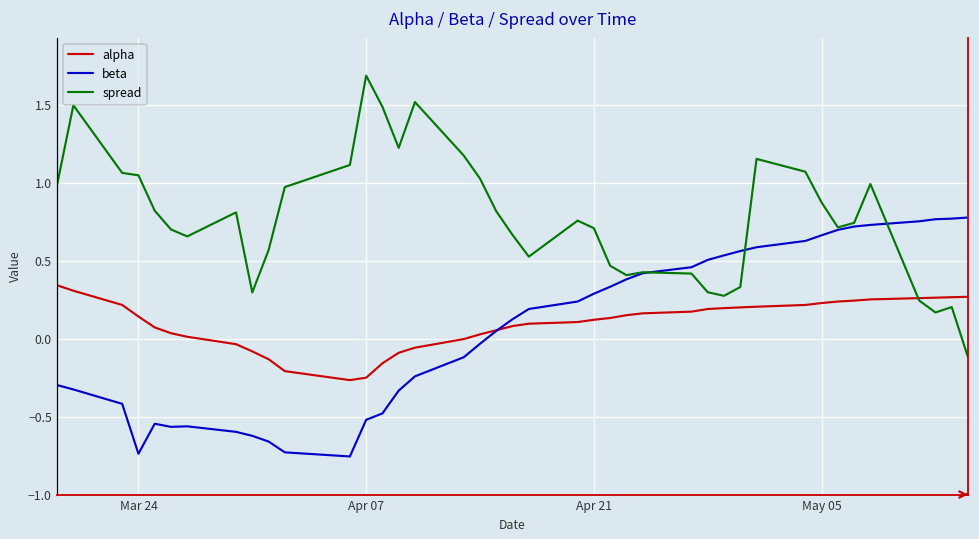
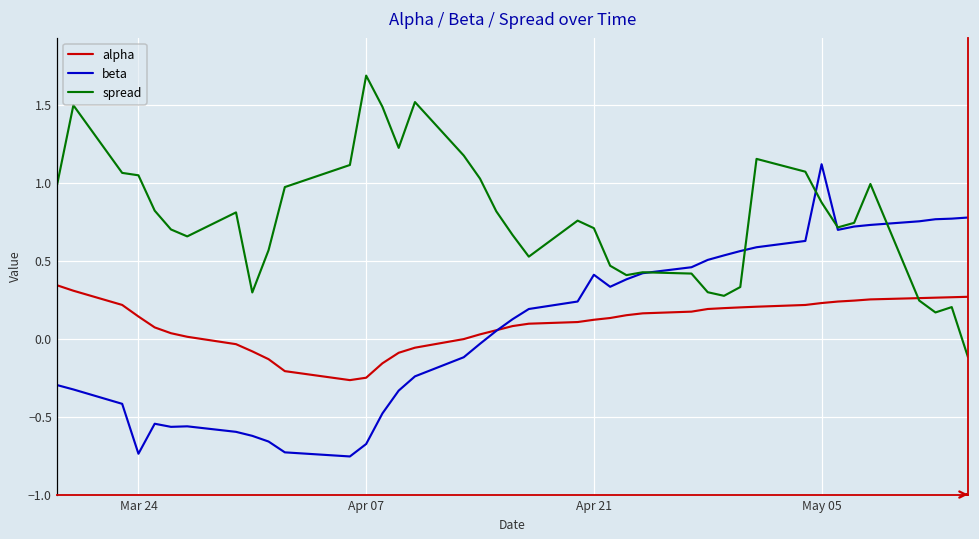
  {
    "alpha": {
      "Mar 24": 0.14,
      "Apr 07": -0.25,
      "Apr 21": 0.12,
      "May 05": 0.23
    },
    "beta": {
      "Mar 24": -0.74,
-     "Apr 07": -0.52,
-     "Apr 21": 0.29,
-     "May 05": 0.66
+     "Apr 07": -0.68,
+     "Apr 21": 0.41,
+     "May 05": 1.12
    },
    "spread": {
      "Mar 24": 1.05,
      "Apr 07": 1.69,
      "Apr 21": 0.71,
      "May 05": 0.87
    }
  }
